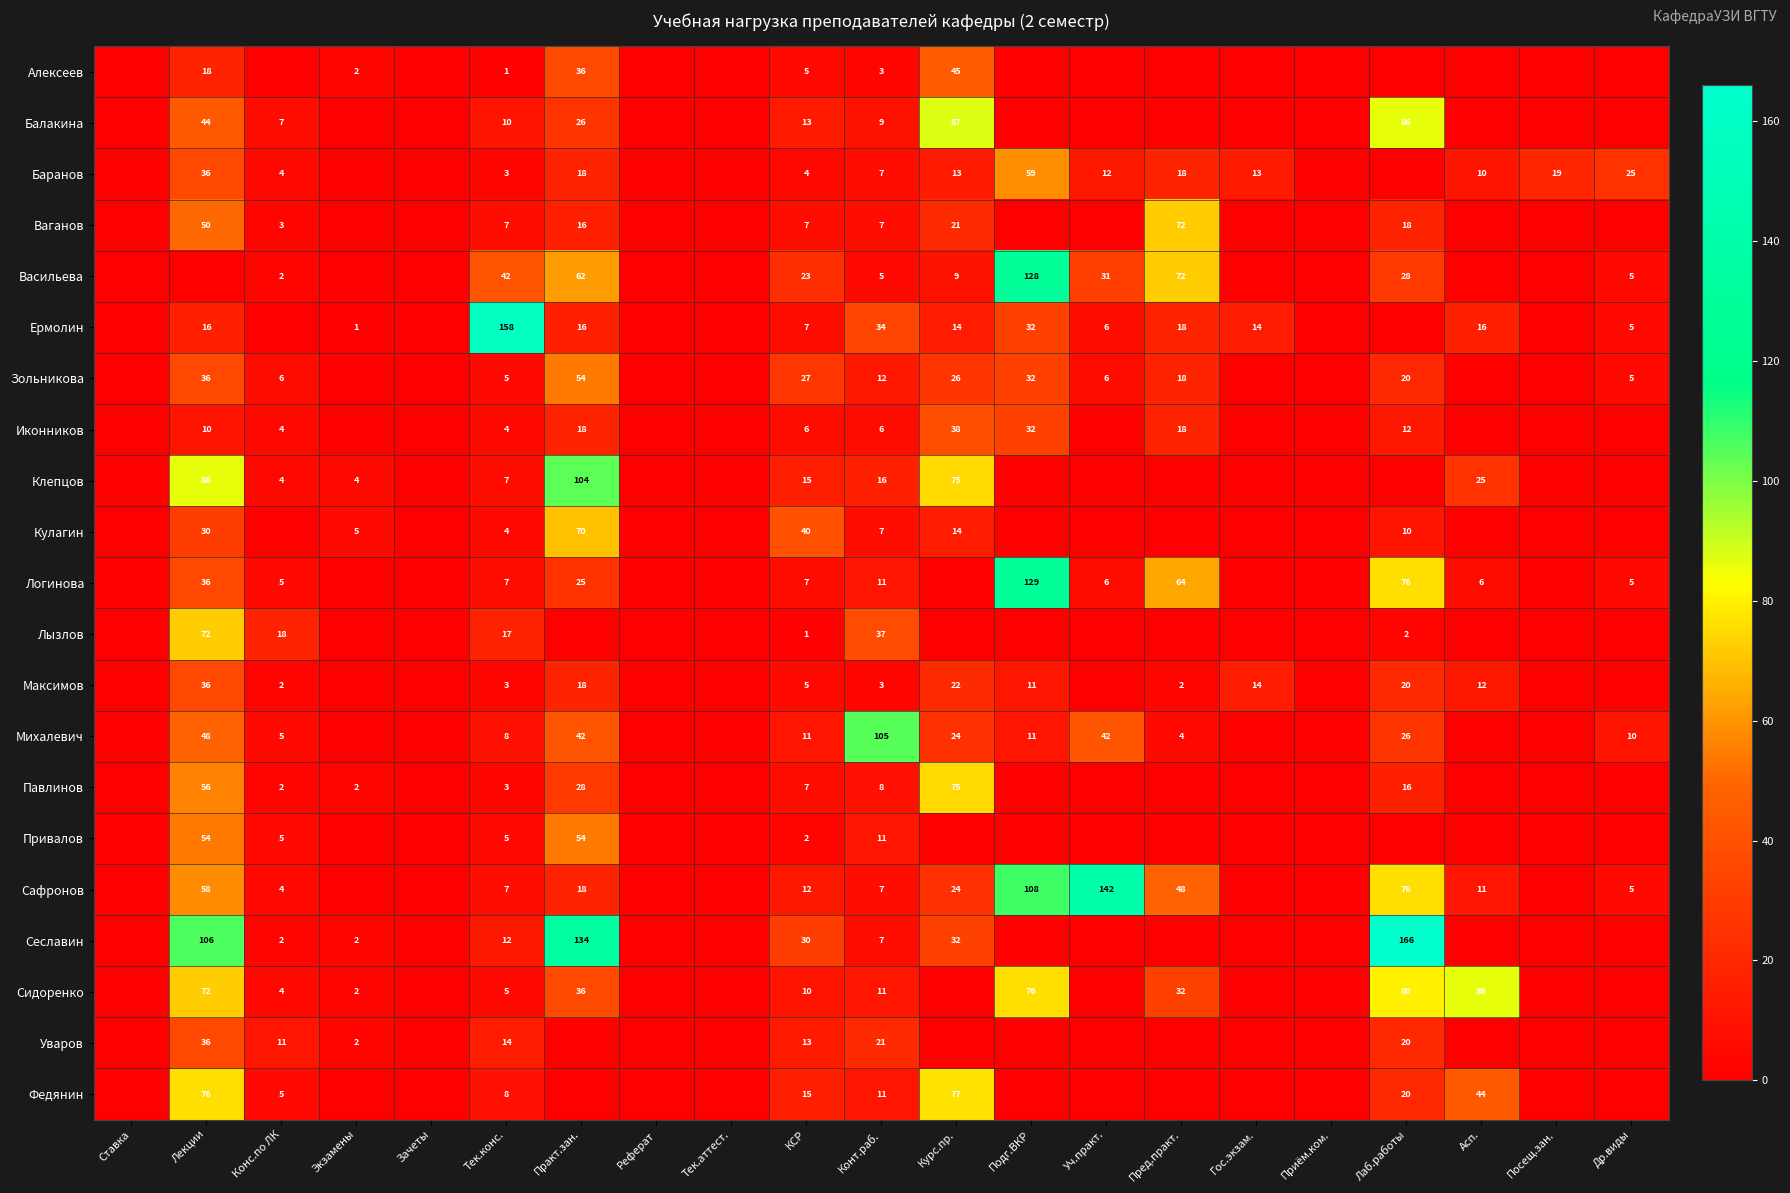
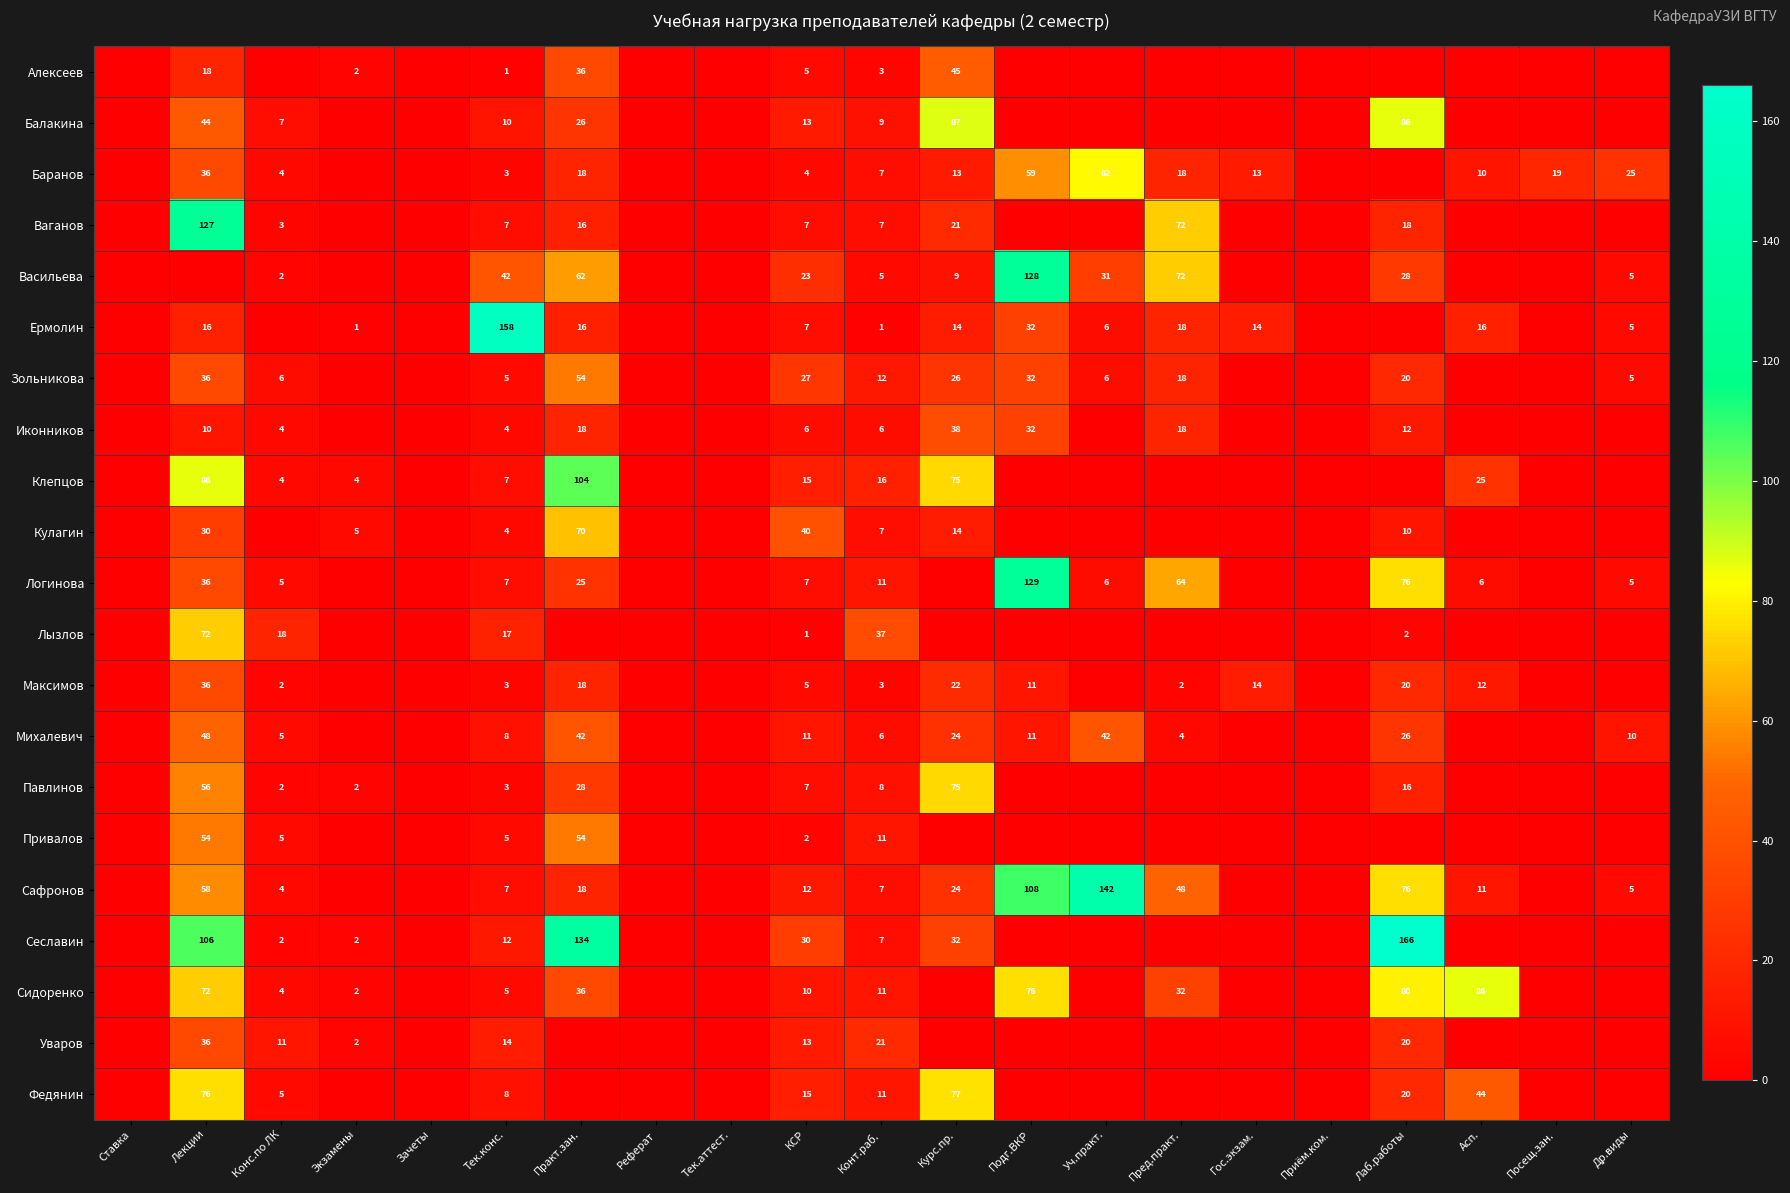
  {
    "Баранов": {
      "Лекции": 36,
      "Конс.по ЛК": 4,
      "Тек.конс.": 3,
      "Практ.зан.": 18,
      "КСР": 4,
      "Конт.раб.": 7,
      "Курс.пр.": 13,
      "Подг.ВКР": 59,
-     "Уч.практ.": 12,
+     "Уч.практ.": 82,
      "Пред.практ.": 18,
      "Гос.экзам.": 13,
      "Асп.": 10,
      "Посещ.зан.": 19,
      "Др.виды": 25
    },
    "Ваганов": {
-     "Лекции": 50,
+     "Лекции": 127,
      "Конс.по ЛК": 3,
      "Тек.конс.": 7,
      "Практ.зан.": 16,
      "КСР": 7,
      "Конт.раб.": 7,
      "Курс.пр.": 21,
      "Пред.практ.": 72,
      "Лаб.работы": 18
    },
    "Ермолин": {
      "Лекции": 16,
      "Экзамены": 1,
      "Тек.конс.": 158,
      "Практ.зан.": 16,
      "КСР": 7,
-     "Конт.раб.": 34,
+     "Конт.раб.": 1,
      "Курс.пр.": 14,
      "Подг.ВКР": 32,
      "Уч.практ.": 6,
      "Пред.практ.": 18,
      "Гос.экзам.": 14,
      "Асп.": 16,
      "Др.виды": 5
    },
    "Михалевич": {
      "Лекции": 48,
      "Конс.по ЛК": 5,
      "Тек.конс.": 8,
      "Практ.зан.": 42,
      "КСР": 11,
-     "Конт.раб.": 105,
+     "Конт.раб.": 6,
      "Курс.пр.": 24,
      "Подг.ВКР": 11,
      "Уч.практ.": 42,
      "Пред.практ.": 4,
      "Лаб.работы": 26,
      "Др.виды": 10
    }
  }
